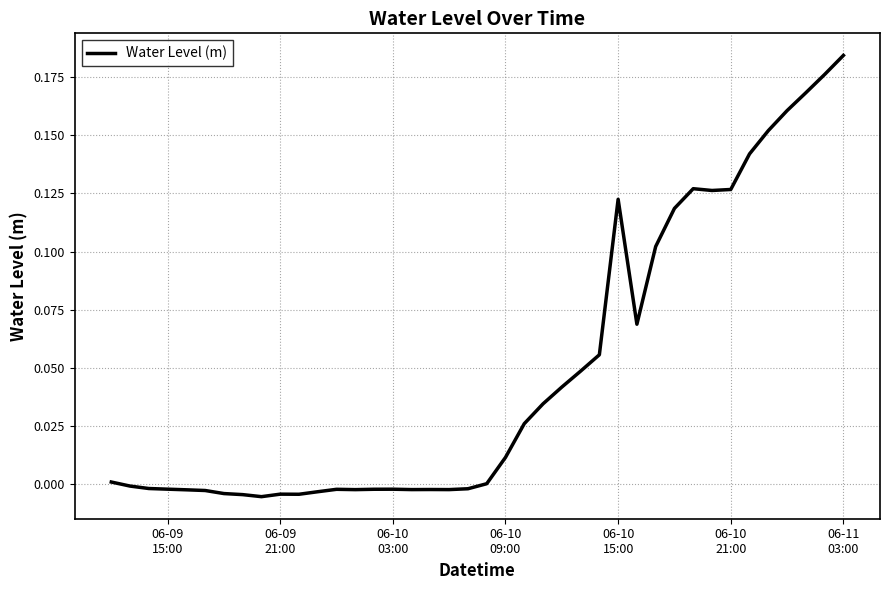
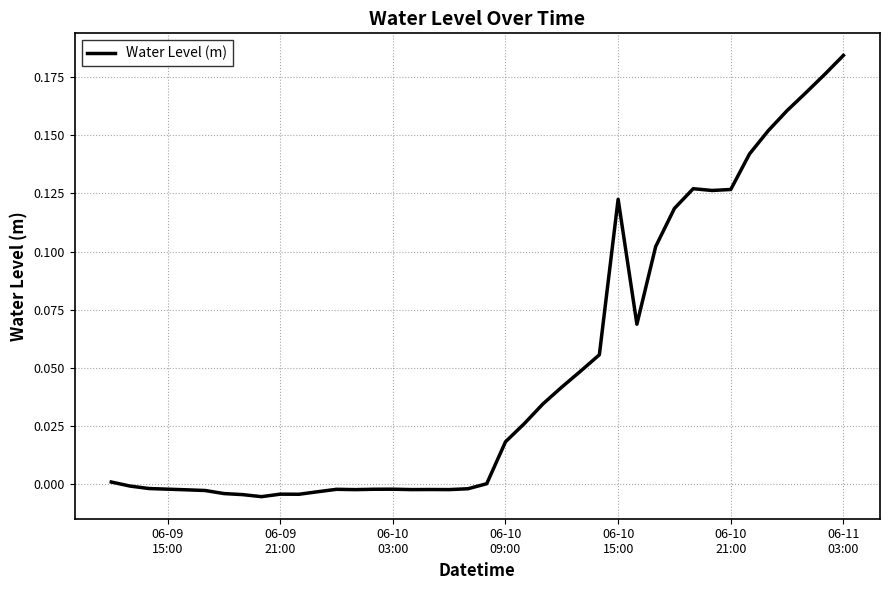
  {
    "06-09 15:00": -0.002,
    "06-09 21:00": -0.004,
    "06-10 03:00": -0.002,
-   "06-10 09:00": 0.012,
+   "06-10 09:00": 0.018,
    "06-10 15:00": 0.123,
    "06-10 21:00": 0.127,
    "06-11 03:00": 0.184
  }
